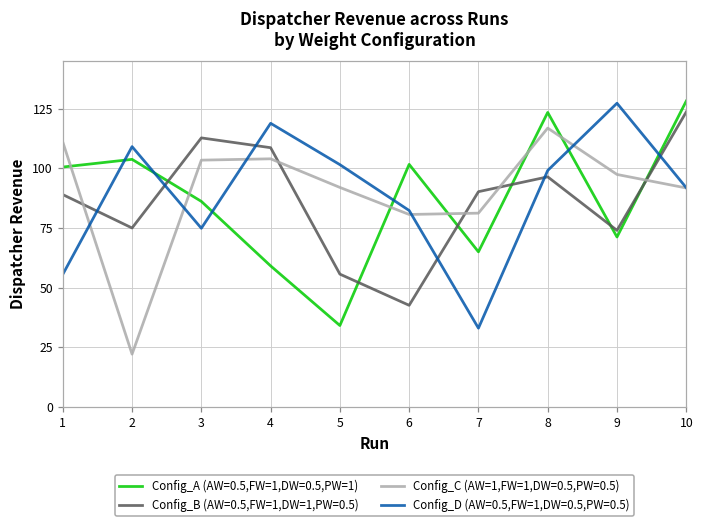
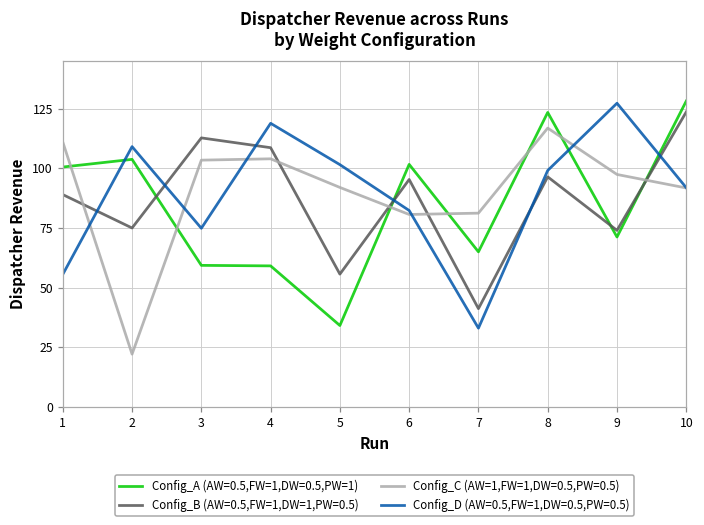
  {
    "Config_A (AW=0.5,FW=1,DW=0.5,PW=1)": {
      "1": 101,
      "2": 104,
-     "3": 86,
+     "3": 59,
      "4": 59,
      "5": 34,
      "6": 102,
      "7": 65,
      "8": 123,
      "9": 71,
      "10": 128
    },
    "Config_B (AW=0.5,FW=1,DW=1,PW=0.5)": {
      "1": 89,
      "2": 75,
      "3": 113,
      "4": 109,
      "5": 56,
-     "6": 43,
-     "7": 90,
+     "6": 95,
+     "7": 41,
      "8": 96,
      "9": 74,
      "10": 124
    },
    "Config_C (AW=1,FW=1,DW=0.5,PW=0.5)": {
      "1": 111,
      "2": 22,
      "3": 103,
      "4": 104,
      "5": 92,
      "6": 81,
      "7": 81,
      "8": 117,
      "9": 97
    },
    "Config_D (AW=0.5,FW=1,DW=0.5,PW=0.5)": {
      "1": 56,
      "2": 109,
      "3": 75,
      "4": 119,
      "5": 102,
      "6": 82,
      "7": 33,
      "8": 99,
      "9": 127
    }
  }
